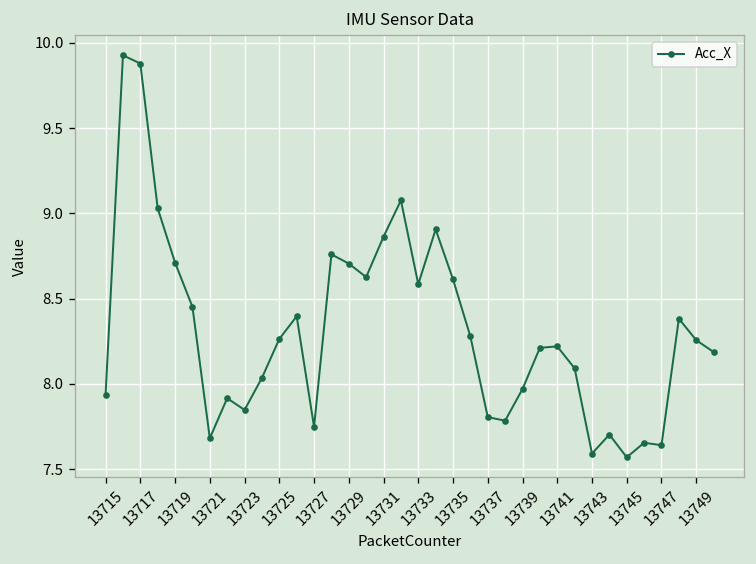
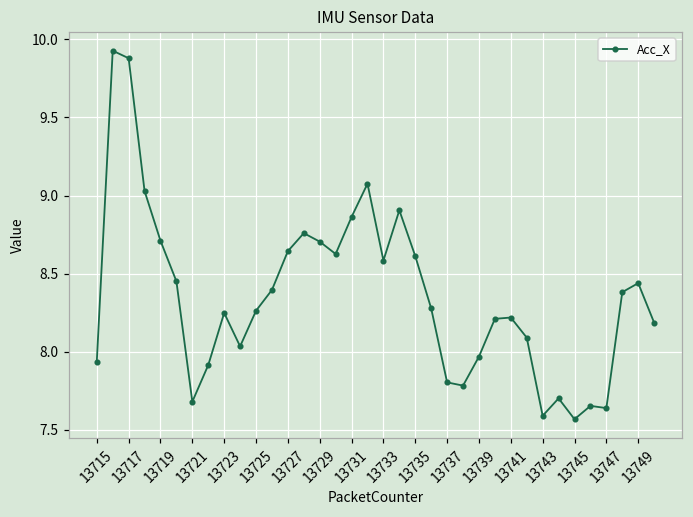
  {
    "13715": 7.94,
    "13717": 9.88,
    "13719": 8.71,
    "13721": 7.68,
-   "13723": 7.85,
+   "13723": 8.25,
    "13725": 8.26,
-   "13727": 7.75,
+   "13727": 8.64,
    "13729": 8.71,
    "13731": 8.86,
    "13733": 8.58,
    "13735": 8.61,
    "13737": 7.80,
    "13739": 7.97,
    "13741": 8.22,
    "13743": 7.59,
    "13745": 7.57,
    "13747": 7.64,
-   "13749": 8.26
+   "13749": 8.44
  }
